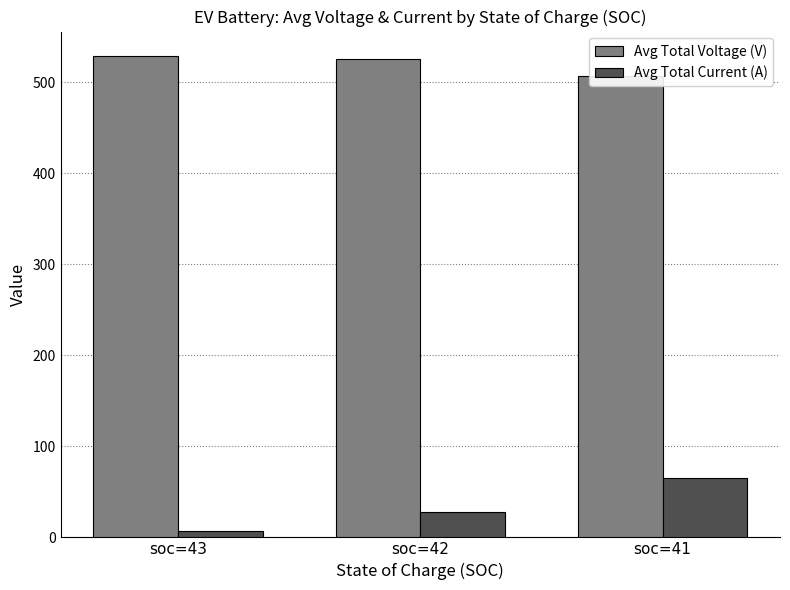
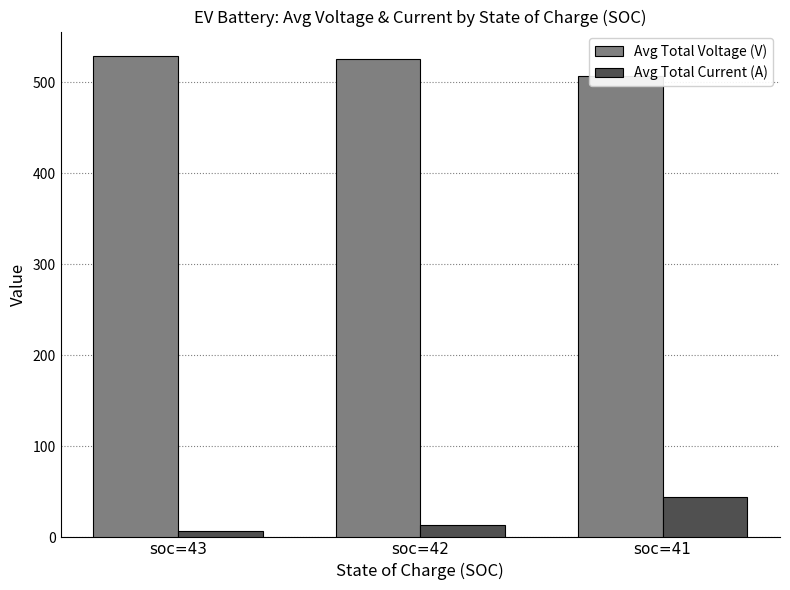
  {
    "Avg Total Voltage (V)": {
      "soc=43": 530,
      "soc=42": 530
    },
    "Avg Total Current (A)": {
      "soc=43": 10,
-     "soc=42": 30,
-     "soc=41": 70
+     "soc=42": 10,
+     "soc=41": 40
    }
  }
